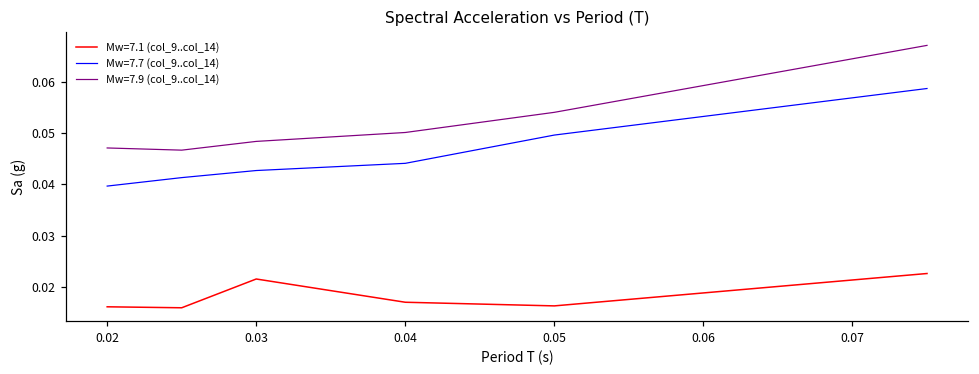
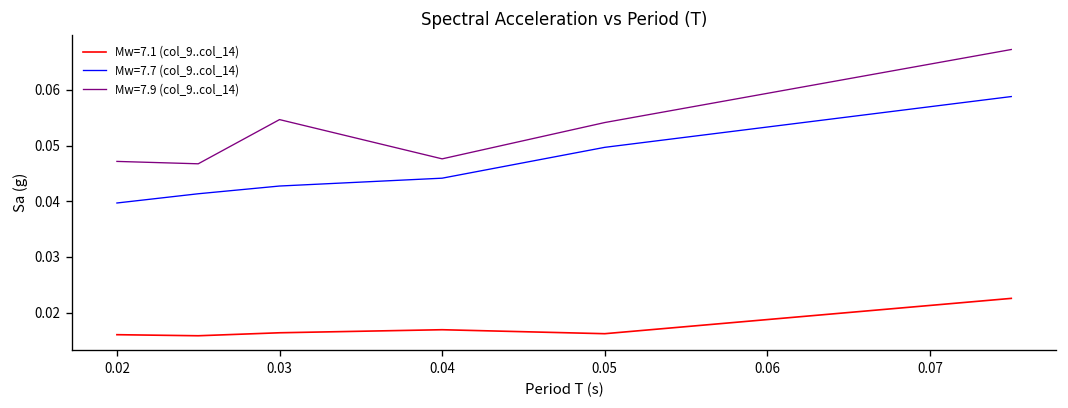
  {
    "Mw=7.1 (col_9..col_14)": {
      "0.02": 0.016,
-     "0.03": 0.021,
+     "0.03": 0.016,
      "0.04": 0.017,
      "0.05": 0.016
    },
    "Mw=7.7 (col_9..col_14)": {
      "0.02": 0.040,
      "0.03": 0.043,
      "0.04": 0.044,
      "0.05": 0.050
    },
    "Mw=7.9 (col_9..col_14)": {
      "0.02": 0.047,
-     "0.03": 0.048,
-     "0.04": 0.050,
+     "0.03": 0.055,
+     "0.04": 0.048,
      "0.05": 0.054
    }
  }
